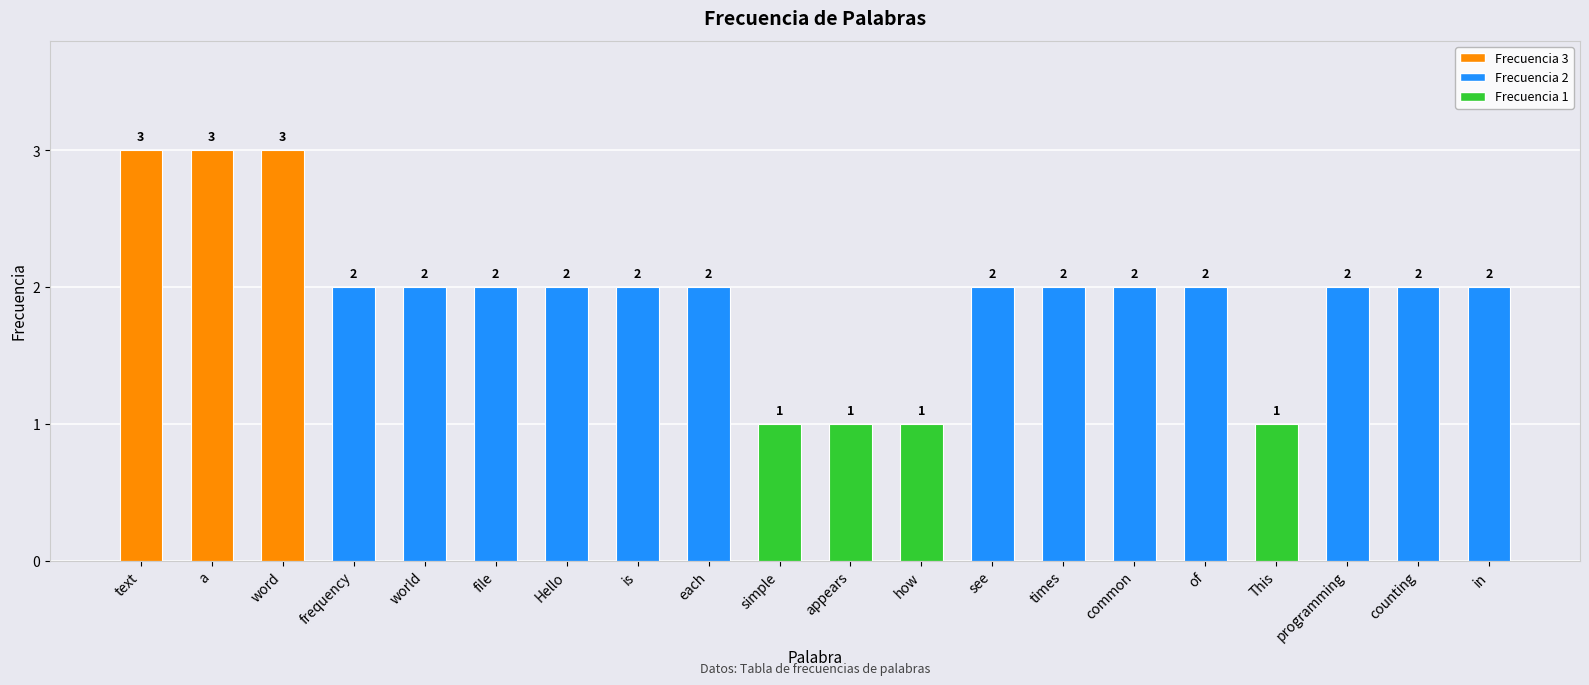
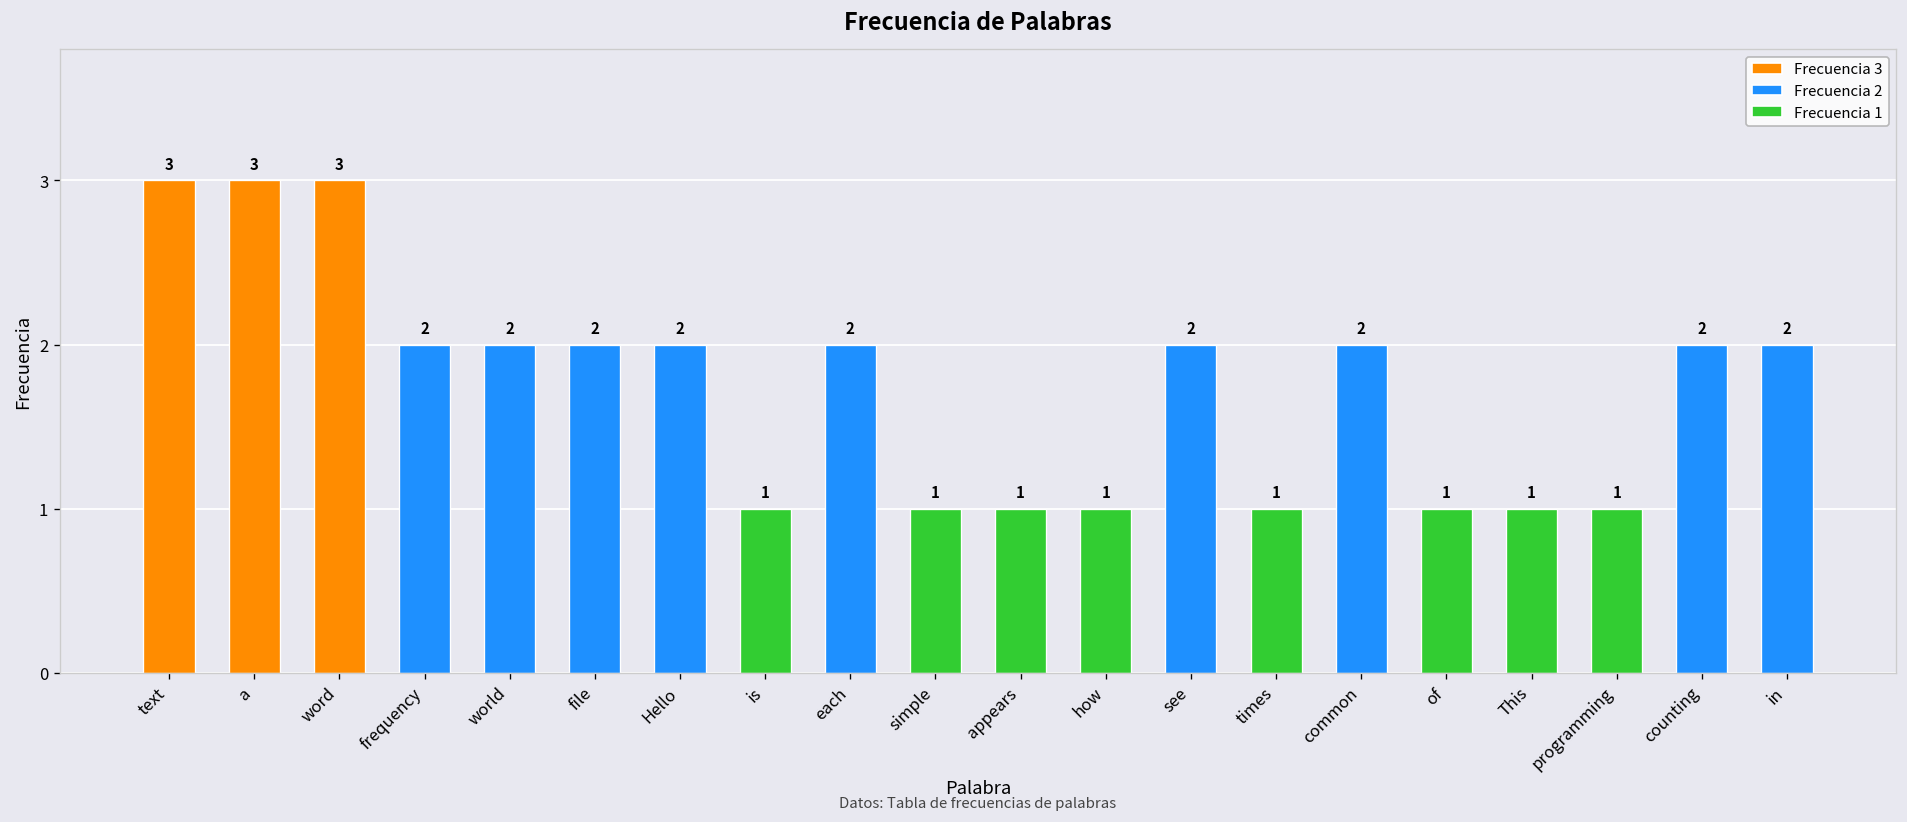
  {
    "text": 3,
    "a": 3,
    "word": 3,
    "frequency": 2,
    "world": 2,
    "file": 2,
    "Hello": 2,
-   "is": 2,
+   "is": 1,
    "each": 2,
    "simple": 1,
    "appears": 1,
    "how": 1,
    "see": 2,
-   "times": 2,
+   "times": 1,
    "common": 2,
-   "of": 2,
+   "of": 1,
    "This": 1,
-   "programming": 2,
+   "programming": 1,
    "counting": 2,
    "in": 2
  }
